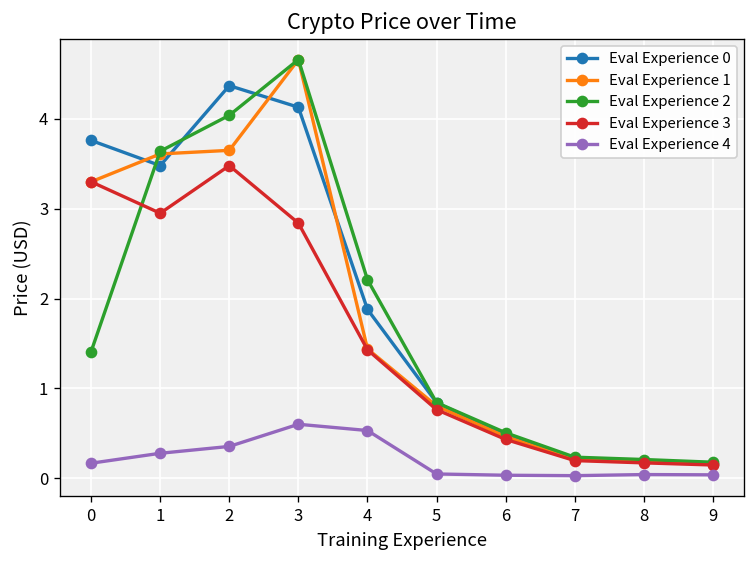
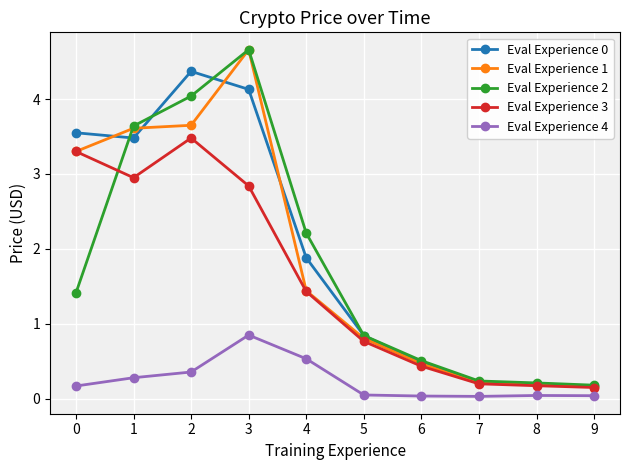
  {
    "Eval Experience 0": {
-     "0": 3.8,
+     "0": 3.6,
      "1": 3.5,
      "2": 4.4,
      "3": 4.1,
      "4": 1.9
    },
    "Eval Experience 1": {
      "2": 3.7,
      "5": 0.8
    },
    "Eval Experience 2": {
      "0": 1.4,
      "2": 4.0,
      "4": 2.2
    },
    "Eval Experience 3": {
      "1": 3.0,
      "2": 3.5,
      "3": 2.8,
      "5": 0.8
    },
    "Eval Experience 4": {
      "0": 0.2,
      "1": 0.3,
      "2": 0.4,
-     "3": 0.6,
+     "3": 0.8,
      "4": 0.5,
      "5": 0.0,
      "6": 0.0,
      "7": 0.0,
      "8": 0.0,
      "9": 0.0
    }
  }
